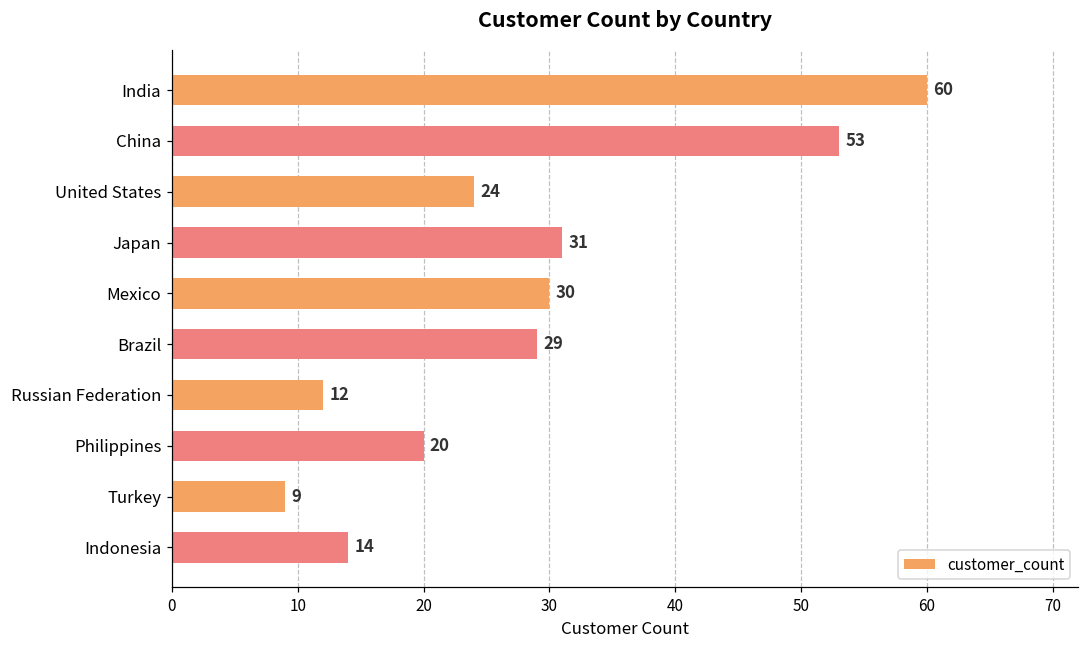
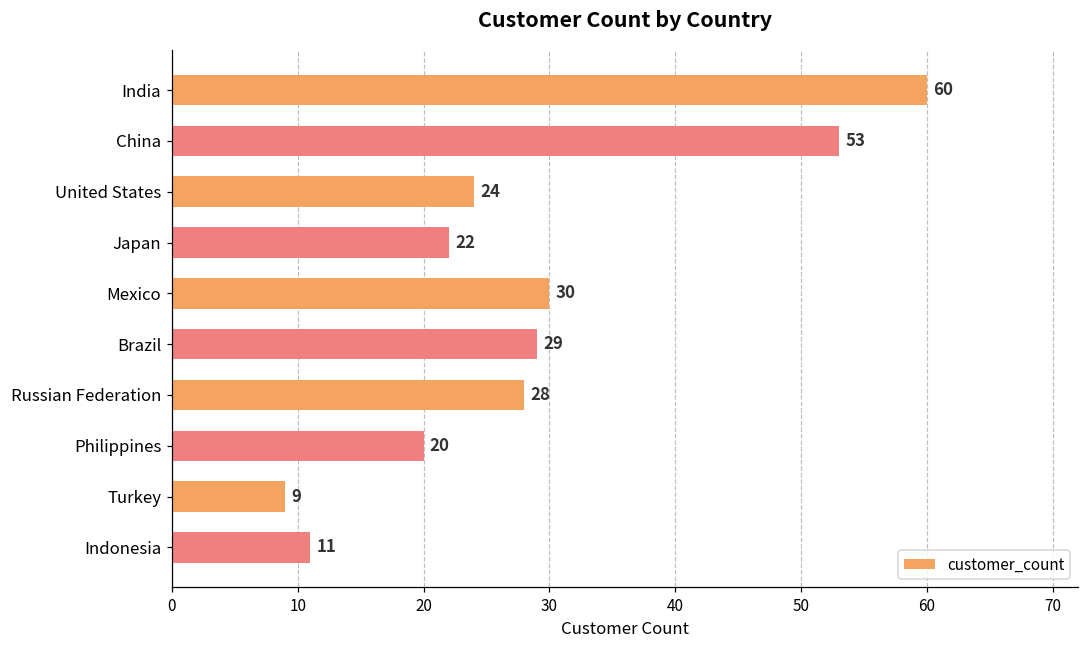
  {
    "India": 60,
    "China": 53,
    "United States": 24,
-   "Japan": 31,
+   "Japan": 22,
    "Mexico": 30,
    "Brazil": 29,
-   "Russian Federation": 12,
+   "Russian Federation": 28,
    "Philippines": 20,
    "Turkey": 9,
-   "Indonesia": 14
+   "Indonesia": 11
  }
